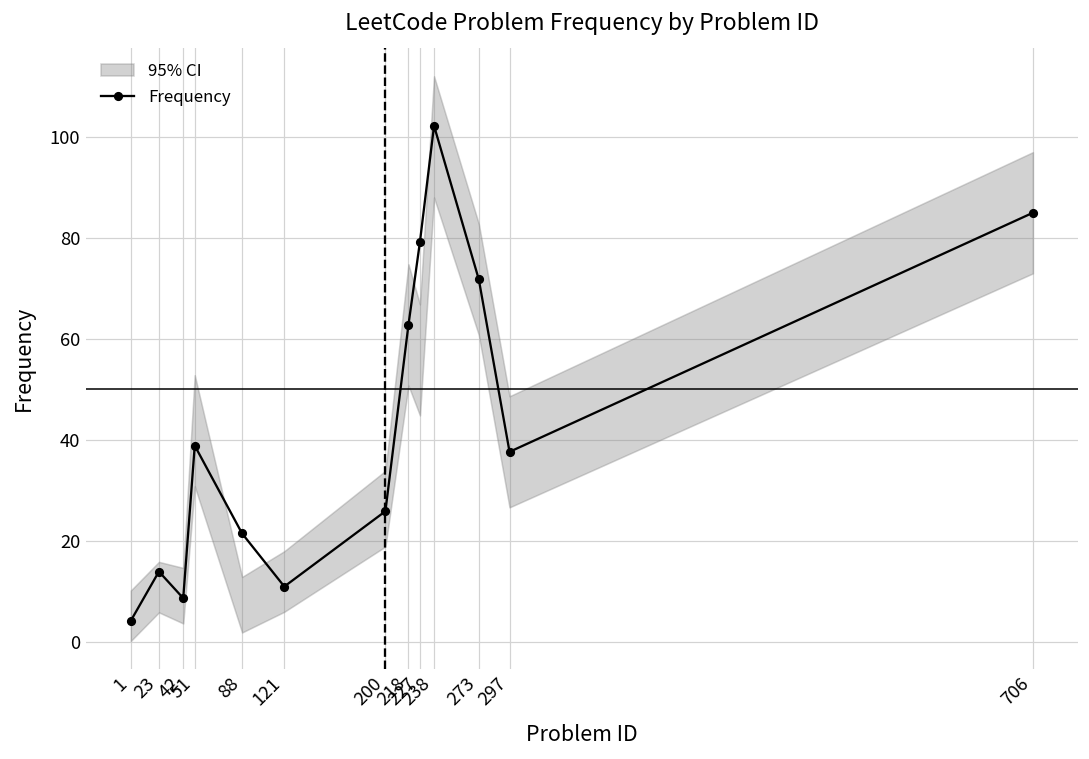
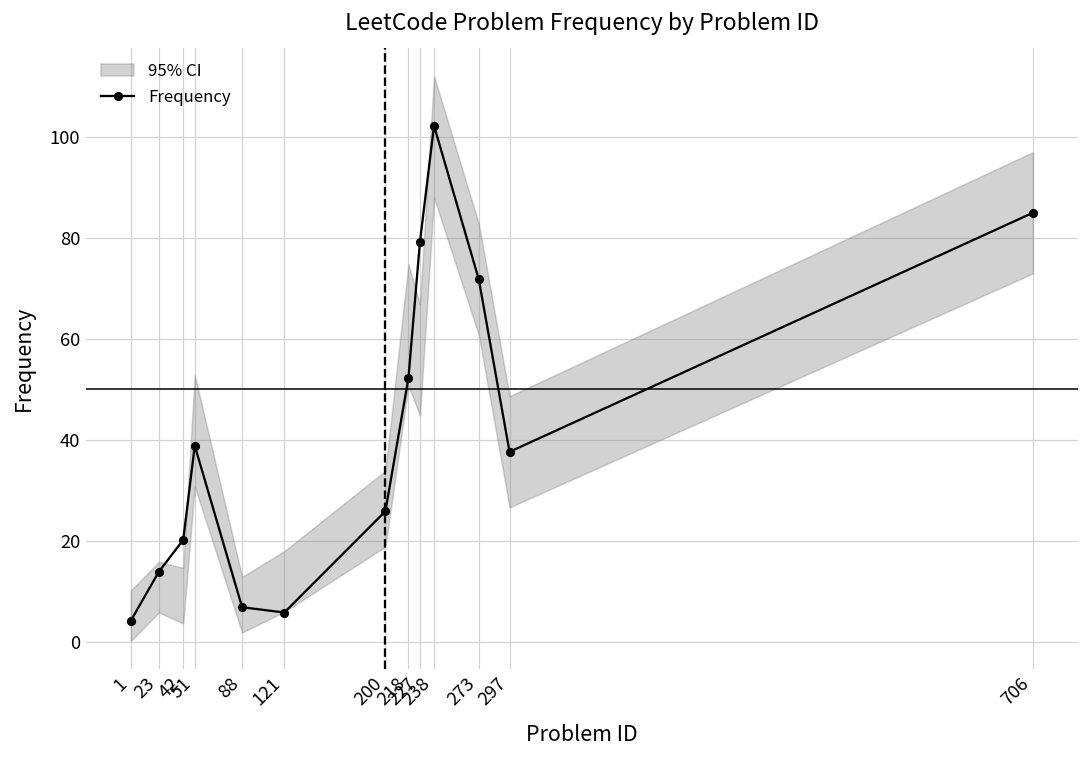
  {
    "Frequency": {
      "1": 4,
      "23": 14,
-     "42": 9,
+     "42": 20,
      "51": 39,
-     "88": 21,
-     "121": 11,
+     "88": 7,
+     "121": 6,
      "200": 26,
-     "218": 63,
+     "218": 52,
      "227": 79,
      "238": 102,
      "273": 72,
      "297": 38,
      "706": 85
    }
  }
